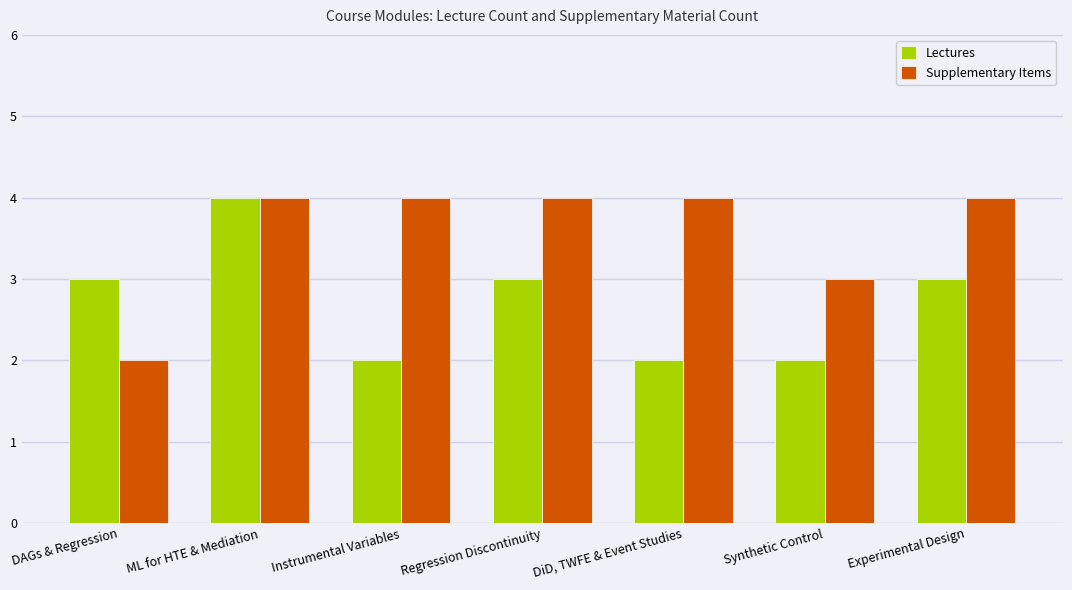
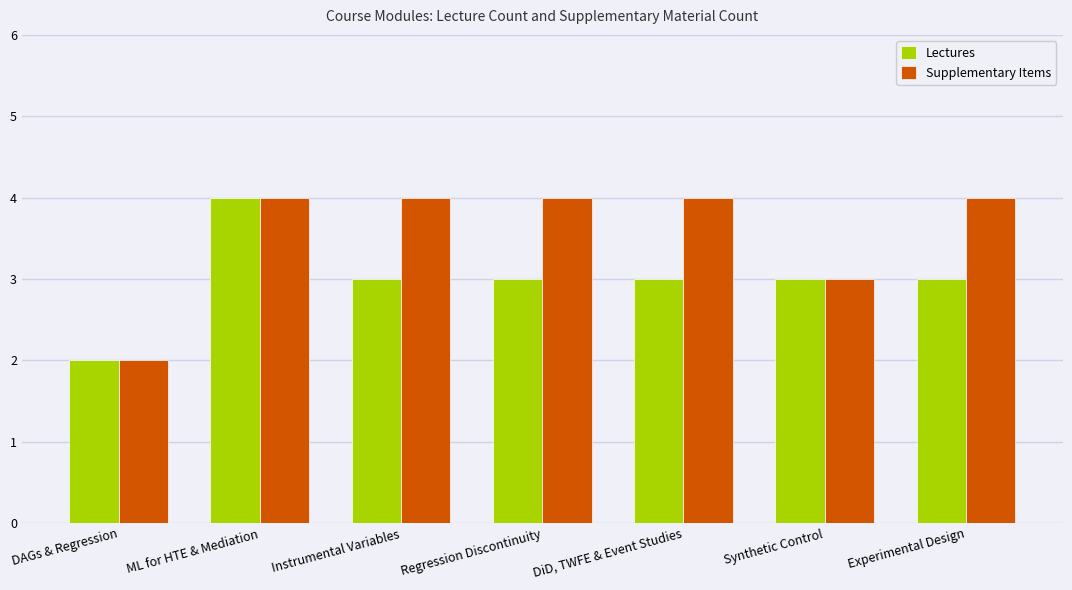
  {
    "Lectures": {
-     "DAGs & Regression": 3,
+     "DAGs & Regression": 2,
      "ML for HTE & Mediation": 4,
-     "Instrumental Variables": 2,
+     "Instrumental Variables": 3,
      "Regression Discontinuity": 3,
-     "DiD, TWFE & Event Studies": 2,
-     "Synthetic Control": 2,
+     "DiD, TWFE & Event Studies": 3,
+     "Synthetic Control": 3,
      "Experimental Design": 3
    },
    "Supplementary Items": {
      "DAGs & Regression": 2,
      "ML for HTE & Mediation": 4,
      "Instrumental Variables": 4,
      "Regression Discontinuity": 4,
      "DiD, TWFE & Event Studies": 4,
      "Synthetic Control": 3,
      "Experimental Design": 4
    }
  }
